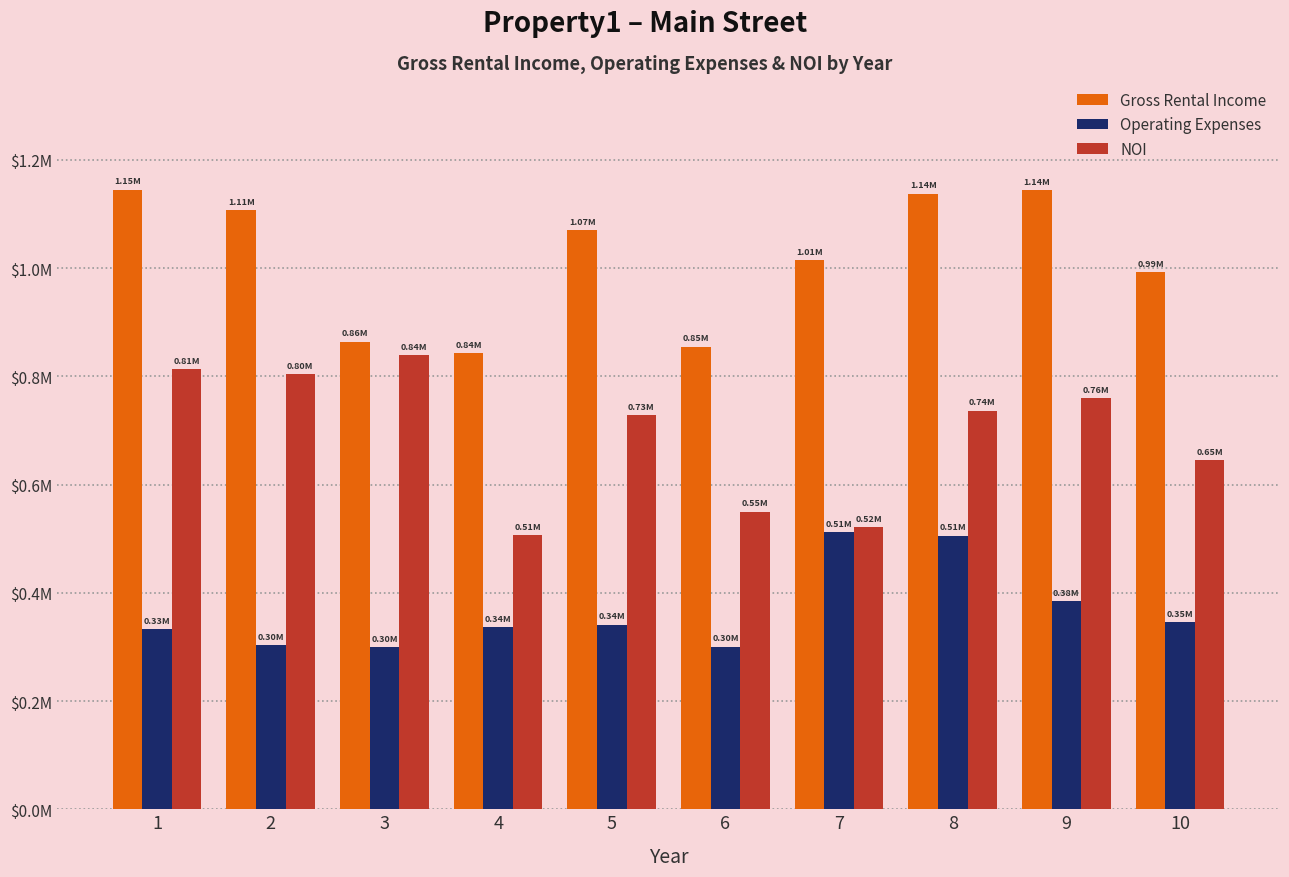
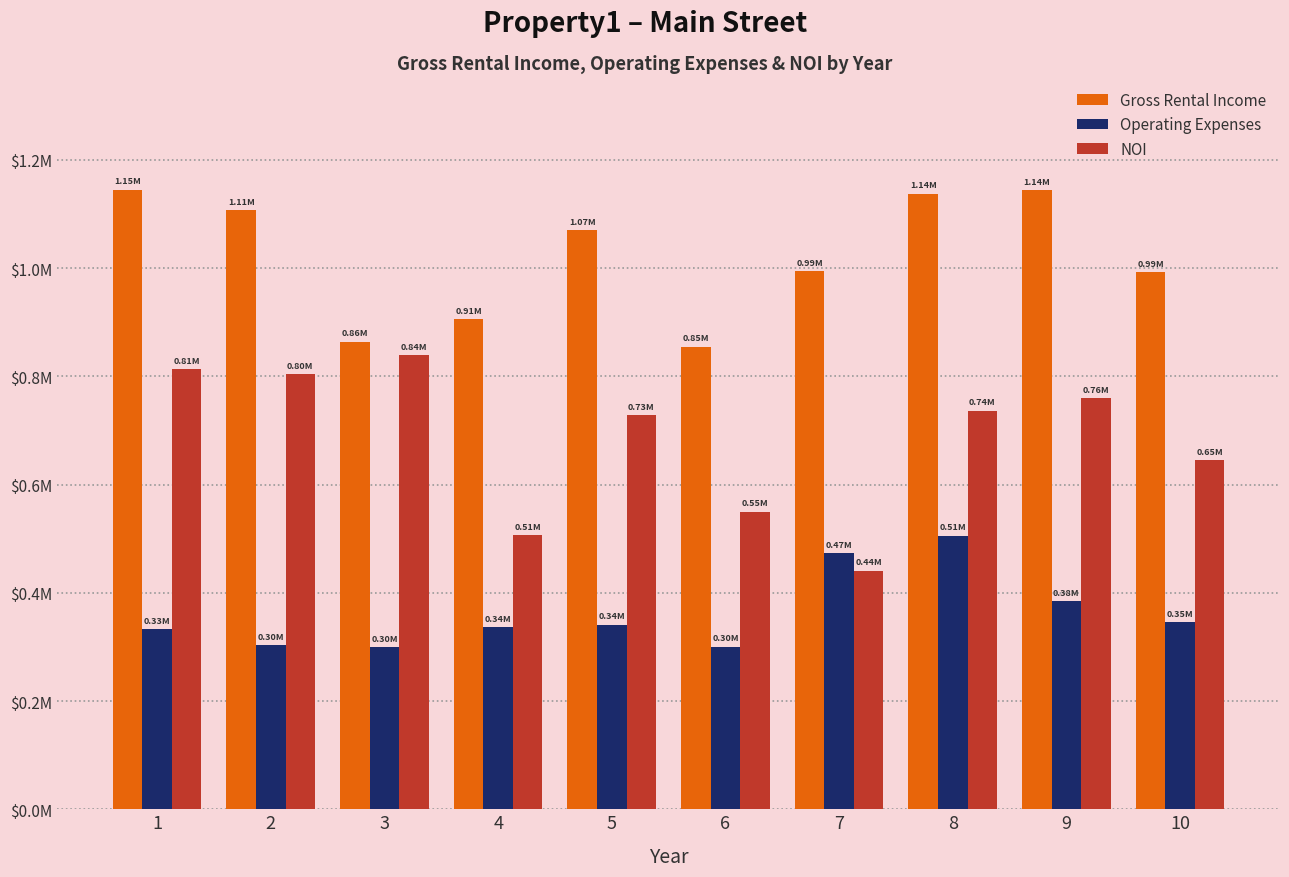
  {
    "Gross Rental Income": {
      "1": "1.15M",
      "2": "1.11M",
      "3": "0.86M",
-     "4": "0.84M",
+     "4": "0.91M",
      "5": "1.07M",
      "6": "0.85M",
-     "7": "1.01M",
+     "7": "0.99M",
      "8": "1.14M",
      "9": "1.14M",
      "10": "0.99M"
    },
    "Operating Expenses": {
      "1": "0.33M",
      "2": "0.30M",
      "3": "0.30M",
      "4": "0.34M",
      "5": "0.34M",
      "6": "0.30M",
-     "7": "0.51M",
+     "7": "0.47M",
      "8": "0.51M",
      "9": "0.38M",
      "10": "0.35M"
    },
    "NOI": {
      "1": "0.81M",
      "2": "0.80M",
      "3": "0.84M",
      "4": "0.51M",
      "5": "0.73M",
      "6": "0.55M",
-     "7": "0.52M",
+     "7": "0.44M",
      "8": "0.74M",
      "9": "0.76M",
      "10": "0.65M"
    }
  }
